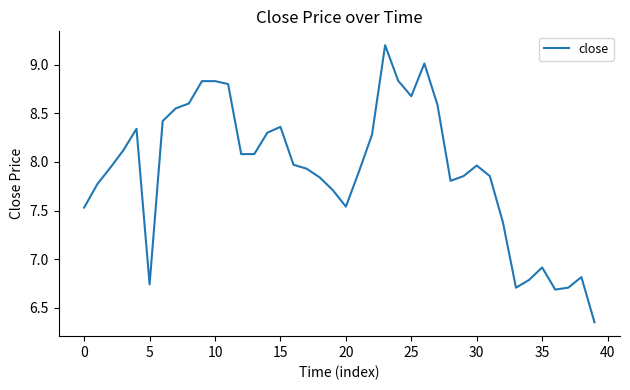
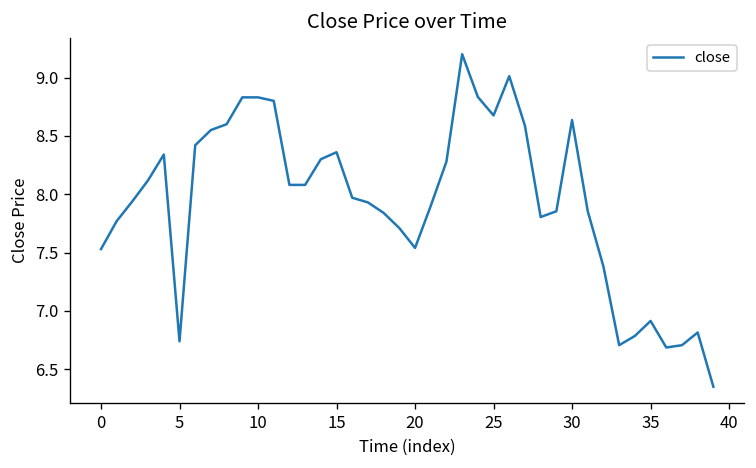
  {
    "0": 7.5,
    "5": 6.7,
    "10": 8.8,
    "15": 8.4,
    "20": 7.5,
    "25": 8.7,
-   "30": 8.0,
+   "30": 8.6,
    "35": 6.9
  }
